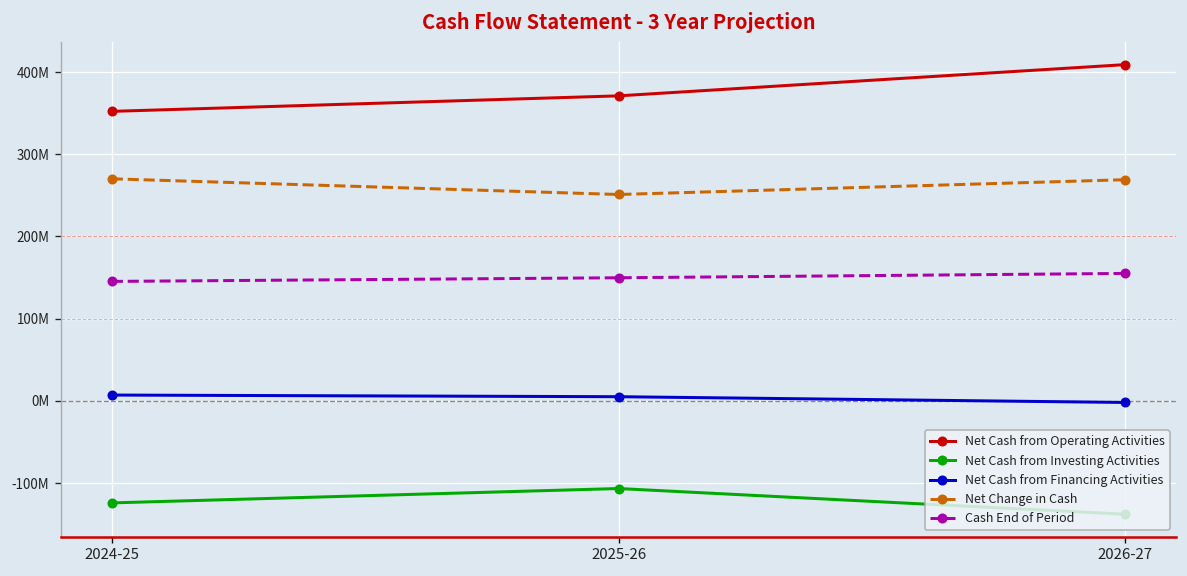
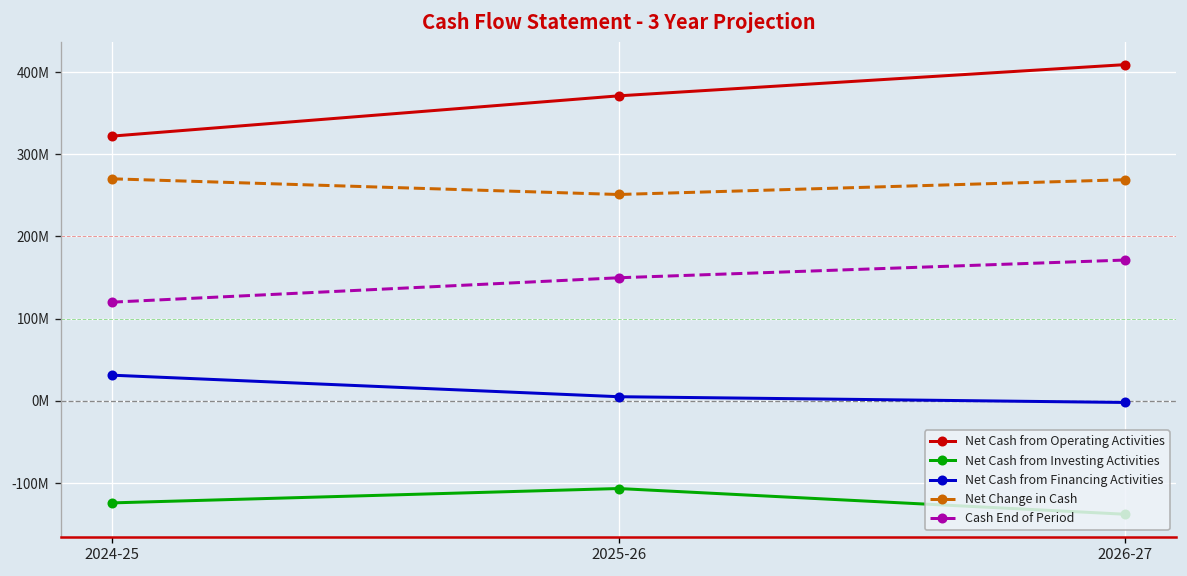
  {
    "Net Cash from Operating Activities": {
-     "2024-25": 350000000,
+     "2024-25": 320000000,
      "2025-26": 370000000,
      "2026-27": 410000000
    },
    "Net Cash from Investing Activities": {
      "2024-25": -120000000,
      "2025-26": -110000000
    },
    "Net Cash from Financing Activities": {
-     "2024-25": 10000000,
+     "2024-25": 30000000,
      "2025-26": 10000000,
      "2026-27": 0
    },
    "Net Change in Cash": {
      "2024-25": 270000000,
      "2025-26": 250000000,
      "2026-27": 270000000
    },
    "Cash End of Period": {
-     "2024-25": 150000000,
+     "2024-25": 120000000,
      "2025-26": 150000000,
-     "2026-27": 160000000
+     "2026-27": 170000000
    }
  }
